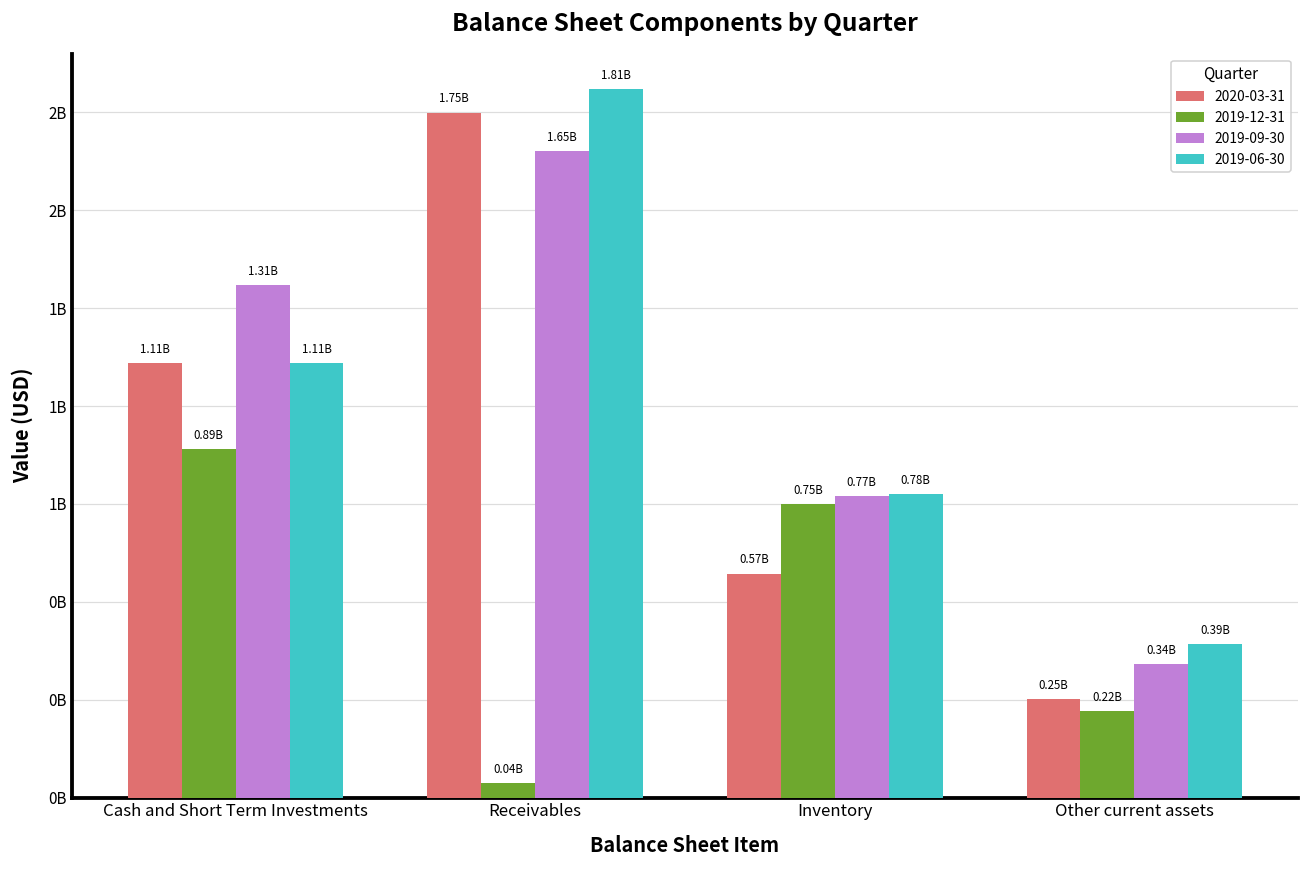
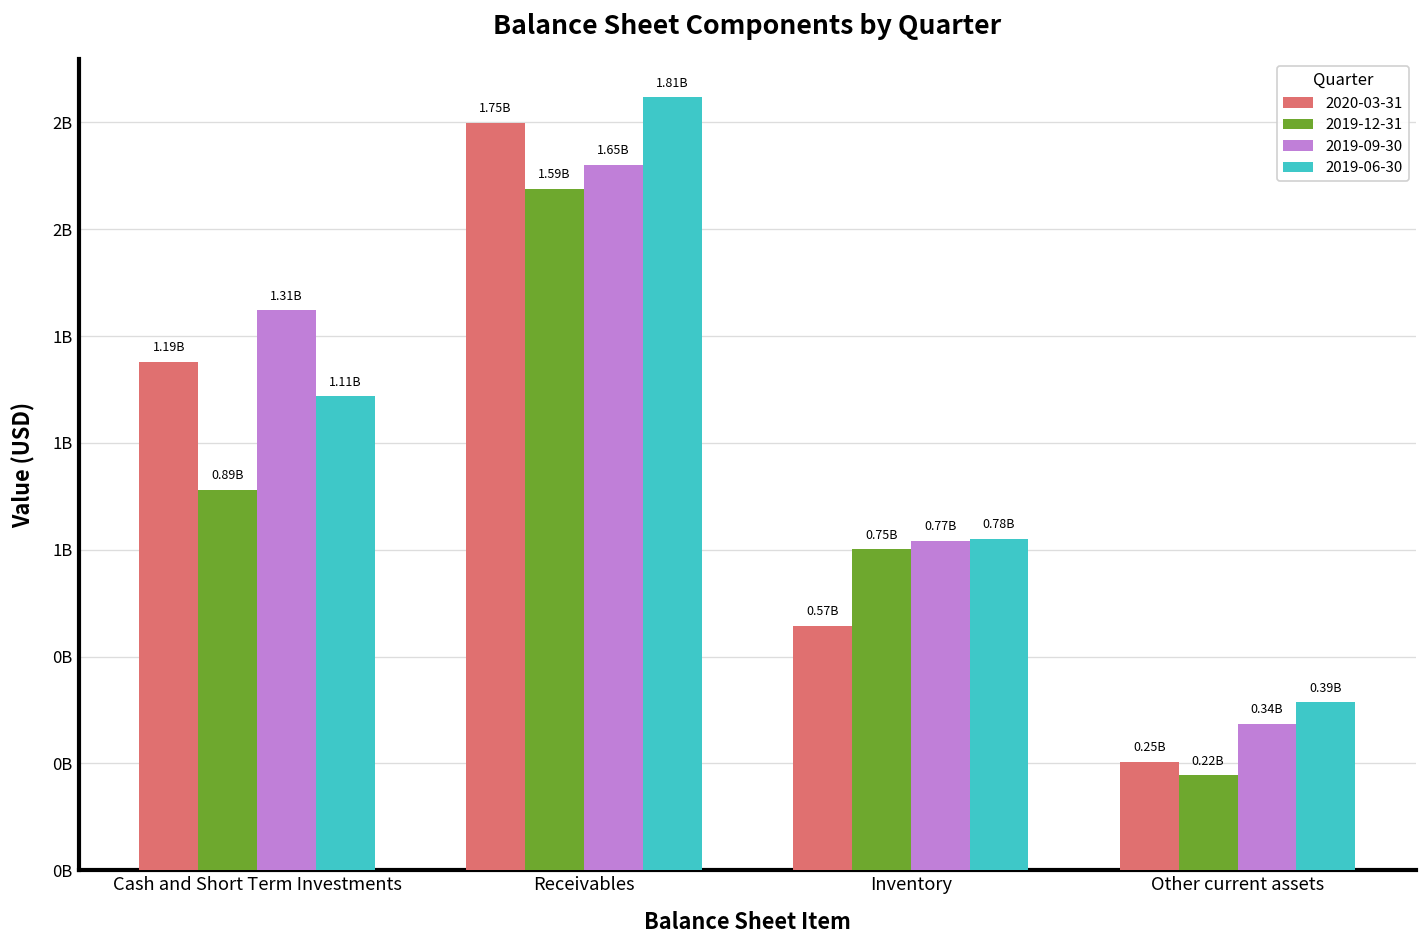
  {
    "2020-03-31": {
-     "Cash and Short Term Investments": "1.11B",
+     "Cash and Short Term Investments": "1.19B",
      "Receivables": "1.75B",
      "Inventory": "0.57B",
      "Other current assets": "0.25B"
    },
    "2019-12-31": {
      "Cash and Short Term Investments": "0.89B",
-     "Receivables": "0.04B",
+     "Receivables": "1.59B",
      "Inventory": "0.75B",
      "Other current assets": "0.22B"
    },
    "2019-09-30": {
      "Cash and Short Term Investments": "1.31B",
      "Receivables": "1.65B",
      "Inventory": "0.77B",
      "Other current assets": "0.34B"
    },
    "2019-06-30": {
      "Cash and Short Term Investments": "1.11B",
      "Receivables": "1.81B",
      "Inventory": "0.78B",
      "Other current assets": "0.39B"
    }
  }
